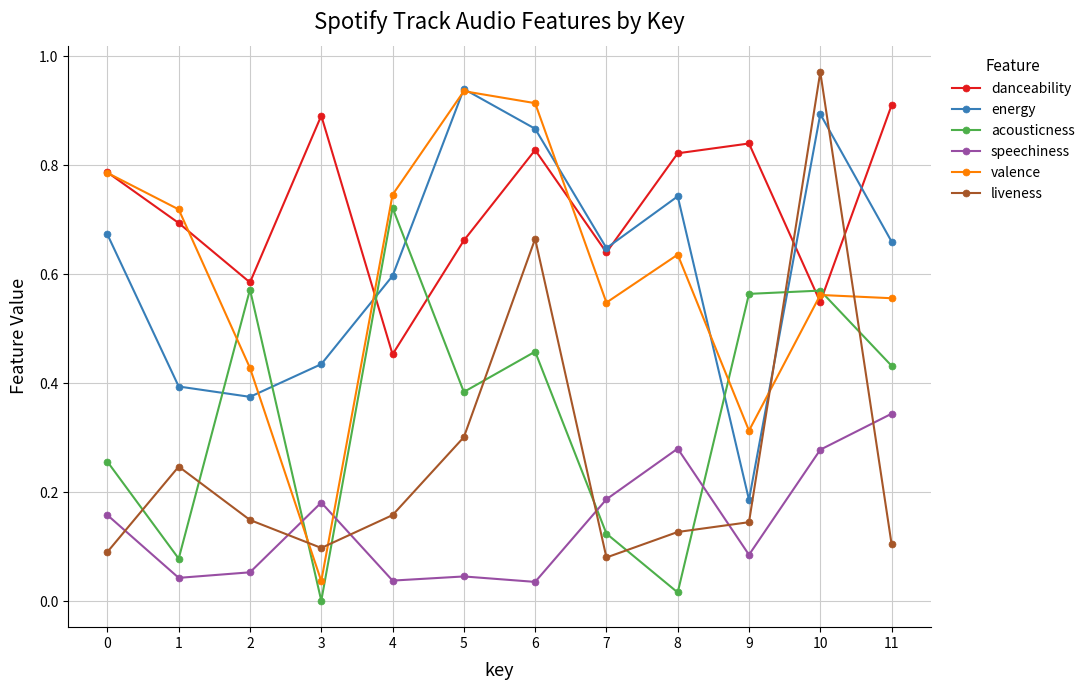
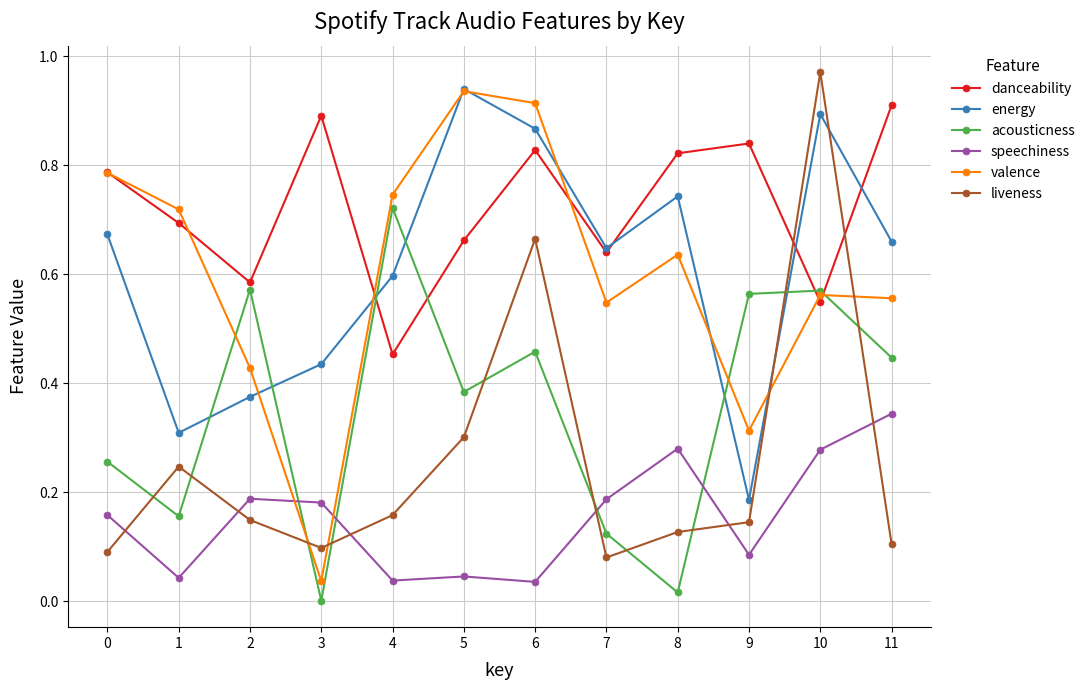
  {
    "danceability": {
      "1": 0.69,
      "2": 0.59,
      "3": 0.89,
      "4": 0.45,
      "5": 0.66,
      "6": 0.83,
      "7": 0.64,
      "8": 0.82,
      "9": 0.84,
      "10": 0.55,
      "11": 0.91
    },
    "energy": {
      "0": 0.67,
-     "1": 0.39,
+     "1": 0.31,
      "2": 0.38,
      "3": 0.44,
      "4": 0.60,
      "6": 0.87,
      "7": 0.65,
      "8": 0.74,
      "9": 0.19,
      "10": 0.89,
      "11": 0.66
    },
    "acousticness": {
      "0": 0.26,
-     "1": 0.08,
+     "1": 0.16,
      "2": 0.57,
      "3": 0.00,
      "4": 0.72,
      "5": 0.38,
      "6": 0.46,
      "7": 0.12,
      "8": 0.02,
      "9": 0.56,
      "10": 0.57,
-     "11": 0.43
+     "11": 0.45
    },
    "speechiness": {
      "0": 0.16,
      "1": 0.04,
-     "2": 0.05,
+     "2": 0.19,
      "3": 0.18,
      "4": 0.04,
      "5": 0.05,
      "6": 0.04,
      "7": 0.19,
      "8": 0.28,
      "9": 0.09,
      "10": 0.28,
      "11": 0.34
    },
    "valence": {
      "1": 0.72,
      "2": 0.43,
      "3": 0.04,
      "4": 0.75,
      "6": 0.91,
      "7": 0.55,
      "8": 0.64,
      "9": 0.31,
      "10": 0.56,
      "11": 0.56
    },
    "liveness": {
      "0": 0.09,
      "1": 0.25,
      "2": 0.15,
      "3": 0.10,
      "4": 0.16,
      "5": 0.30,
      "6": 0.67,
      "7": 0.08,
      "8": 0.13,
      "9": 0.15,
      "10": 0.97,
      "11": 0.11
    }
  }
